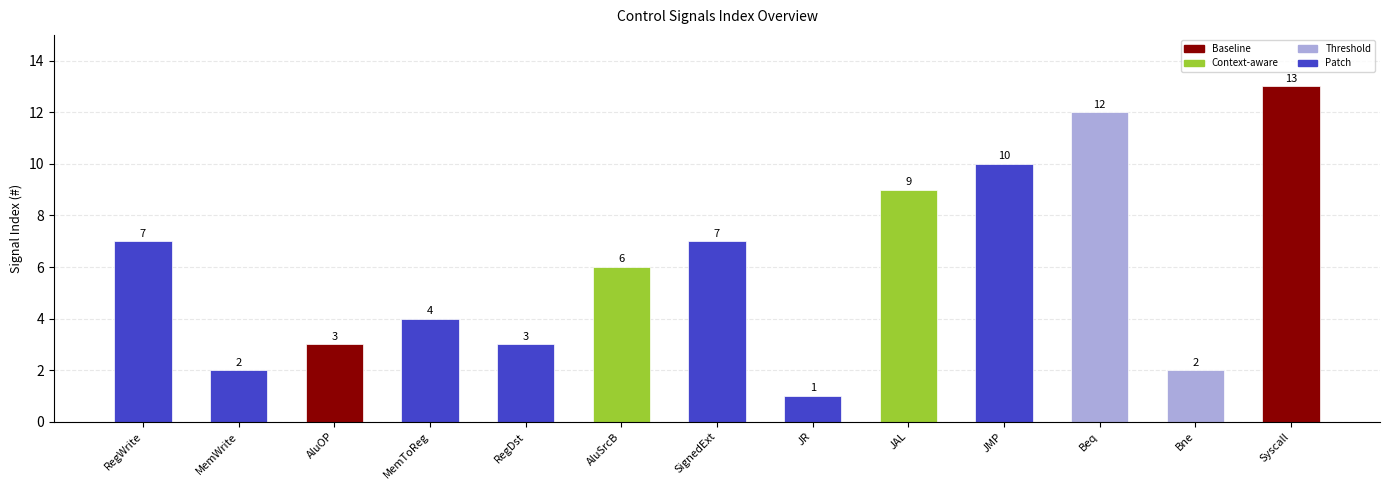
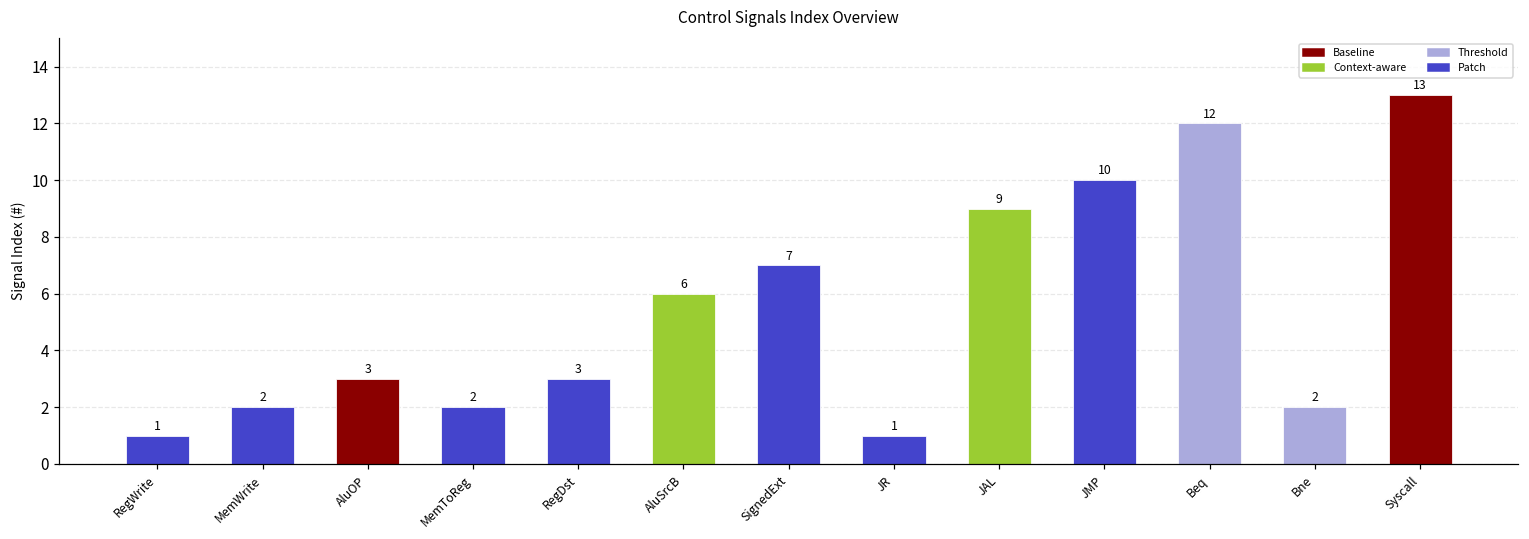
  {
-   "RegWrite": 7,
+   "RegWrite": 1,
    "MemWrite": 2,
    "AluOP": 3,
-   "MemToReg": 4,
+   "MemToReg": 2,
    "RegDst": 3,
    "AluSrcB": 6,
    "SignedExt": 7,
    "JR": 1,
    "JAL": 9,
    "JMP": 10,
    "Beq": 12,
    "Bne": 2,
    "Syscall": 13
  }
